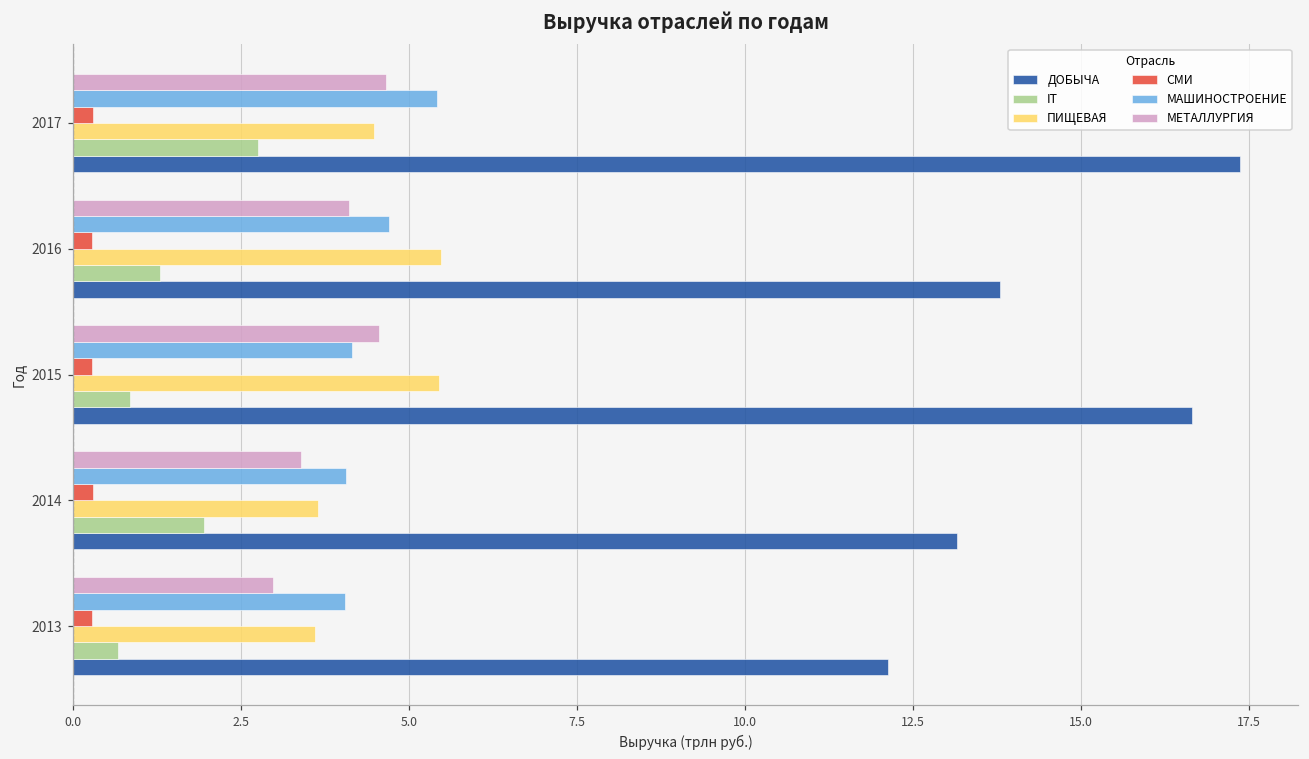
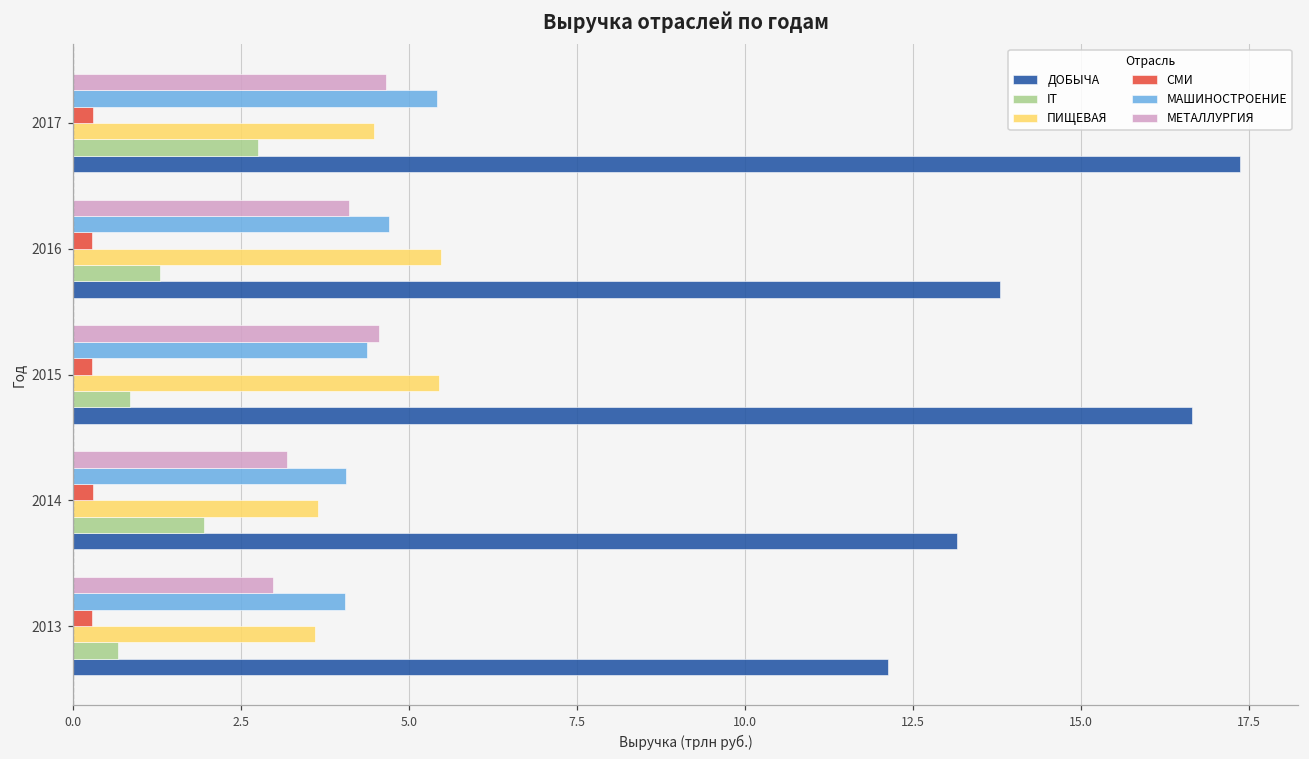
  {
    "ДОБЫЧА": {
      "2017": 17.4,
      "2016": 13.8,
      "2015": 16.7,
      "2014": 13.2,
      "2013": 12.1
    },
    "IT": {
      "2017": 2.8,
      "2016": 1.3,
      "2015": 0.9,
      "2014": 1.9,
      "2013": 0.7
    },
    "ПИЩЕВАЯ": {
      "2017": 4.5,
      "2016": 5.5,
      "2015": 5.4,
      "2014": 3.6,
      "2013": 3.6
    },
    "СМИ": {
      "2017": 0.3,
      "2016": 0.3,
      "2015": 0.3,
      "2014": 0.3,
      "2013": 0.3
    },
    "МАШИНОСТРОЕНИЕ": {
      "2017": 5.4,
      "2016": 4.7,
-     "2015": 4.2,
+     "2015": 4.4,
      "2014": 4.1,
      "2013": 4.0
    },
    "МЕТАЛЛУРГИЯ": {
      "2017": 4.7,
      "2016": 4.1,
      "2015": 4.6,
-     "2014": 3.4,
+     "2014": 3.2,
      "2013": 3.0
    }
  }
